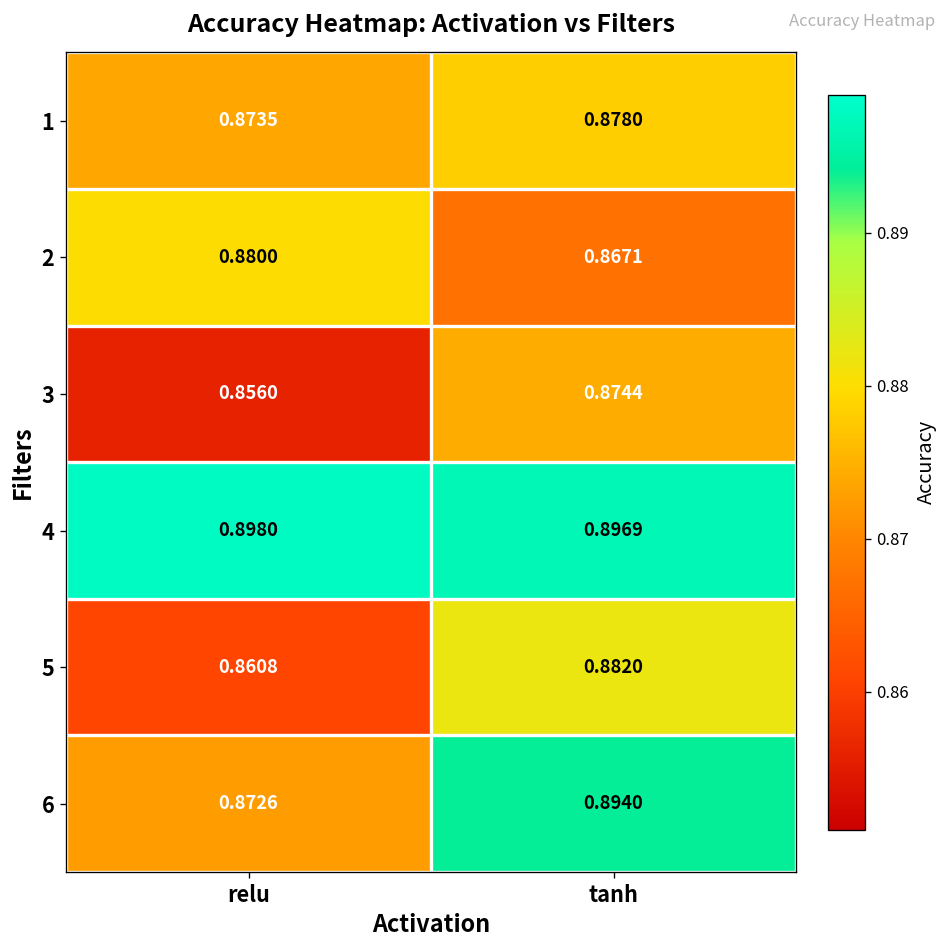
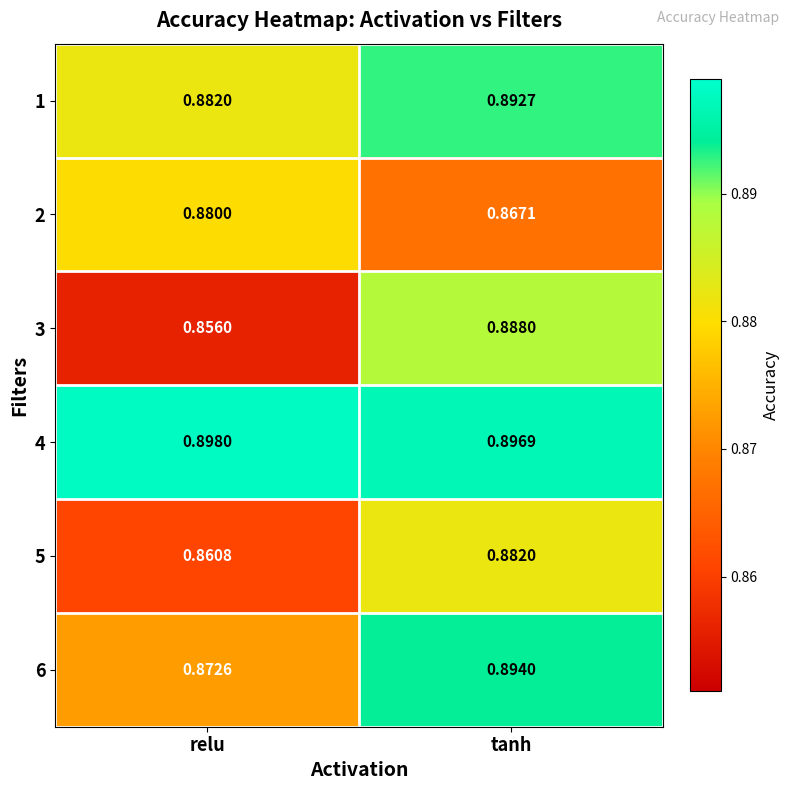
  {
    "1": {
-     "relu": 0.8735,
-     "tanh": 0.8780
+     "relu": 0.8820,
+     "tanh": 0.8927
    },
    "2": {
      "relu": 0.8800,
      "tanh": 0.8671
    },
    "3": {
      "relu": 0.8560,
-     "tanh": 0.8744
+     "tanh": 0.8880
    },
    "4": {
      "relu": 0.8980,
      "tanh": 0.8969
    },
    "5": {
      "relu": 0.8608,
      "tanh": 0.8820
    },
    "6": {
      "relu": 0.8726,
      "tanh": 0.8940
    }
  }
